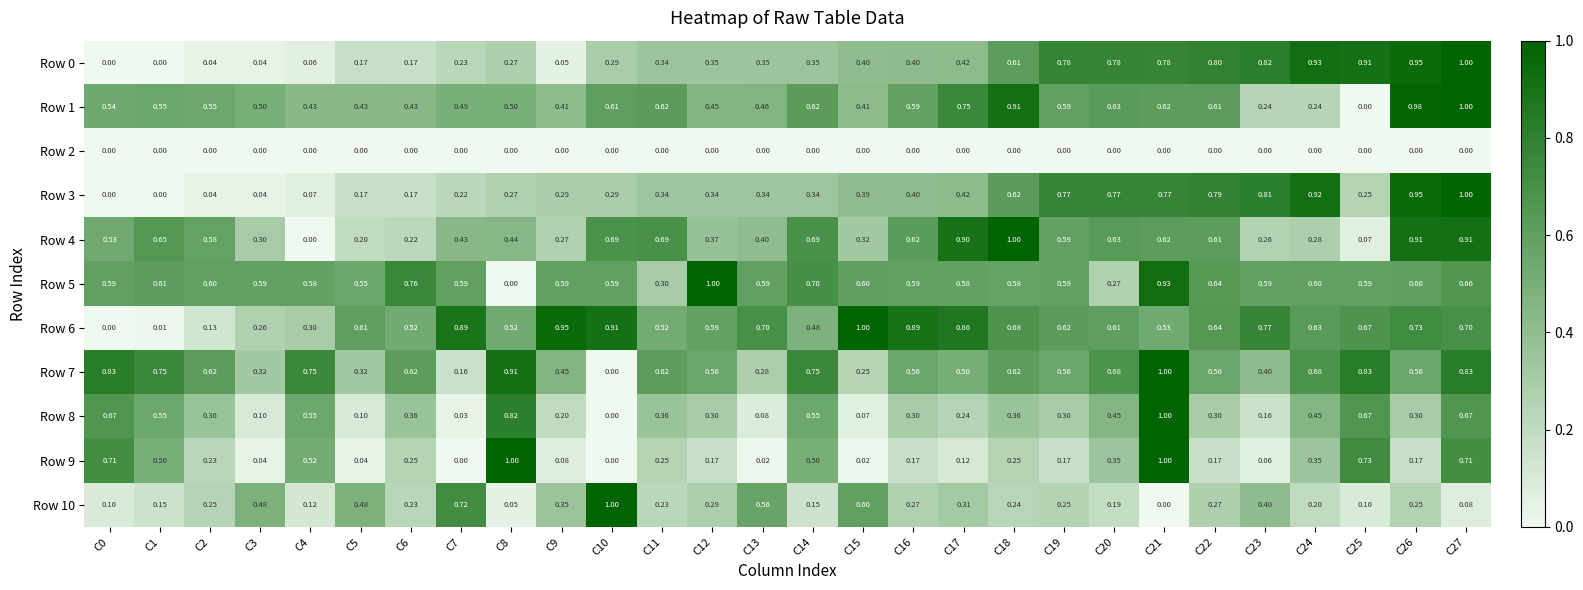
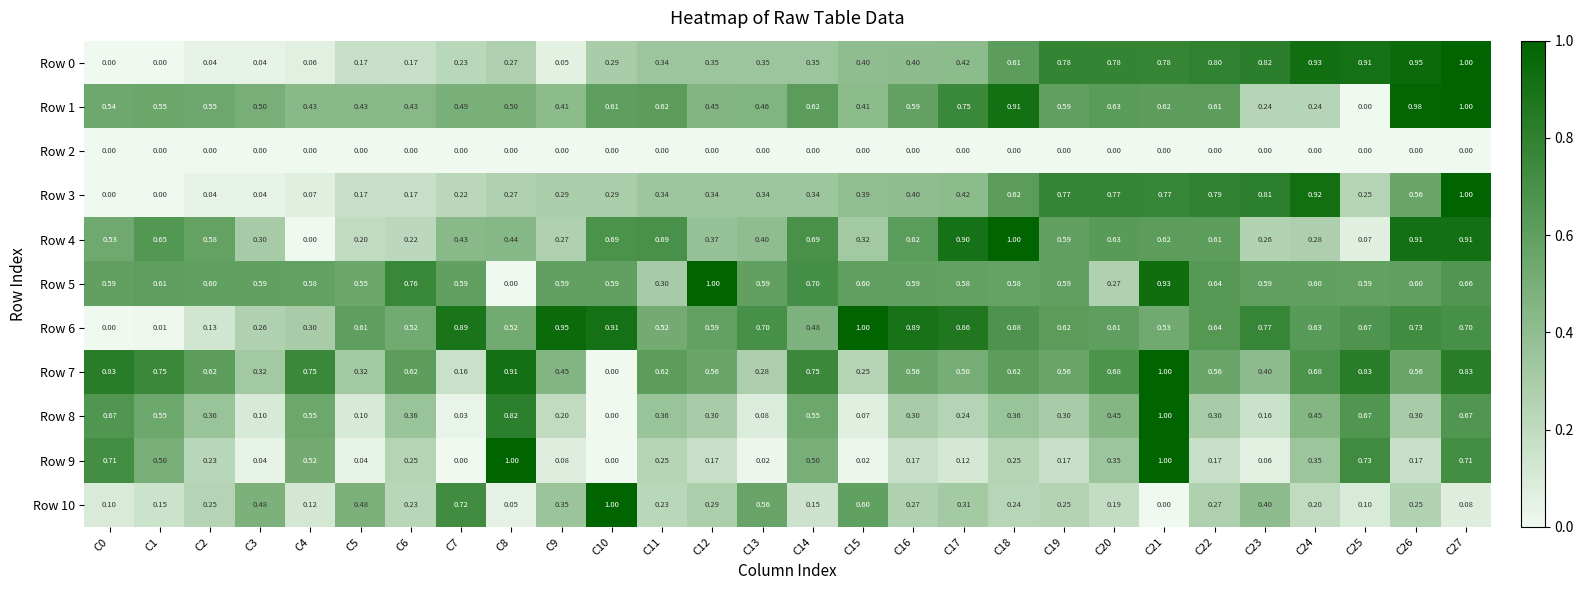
  {
    "Row 3": {
      "C0": 0.00,
      "C1": 0.00,
      "C2": 0.04,
      "C3": 0.04,
      "C4": 0.07,
      "C5": 0.17,
      "C6": 0.17,
      "C7": 0.22,
      "C8": 0.27,
      "C9": 0.29,
      "C10": 0.29,
      "C11": 0.34,
      "C12": 0.34,
      "C13": 0.34,
      "C14": 0.34,
      "C15": 0.39,
      "C16": 0.40,
      "C17": 0.42,
      "C18": 0.62,
      "C19": 0.77,
      "C20": 0.77,
      "C21": 0.77,
      "C22": 0.79,
      "C23": 0.81,
      "C24": 0.92,
      "C25": 0.25,
-     "C26": 0.95,
+     "C26": 0.56,
      "C27": 1.00
    }
  }
